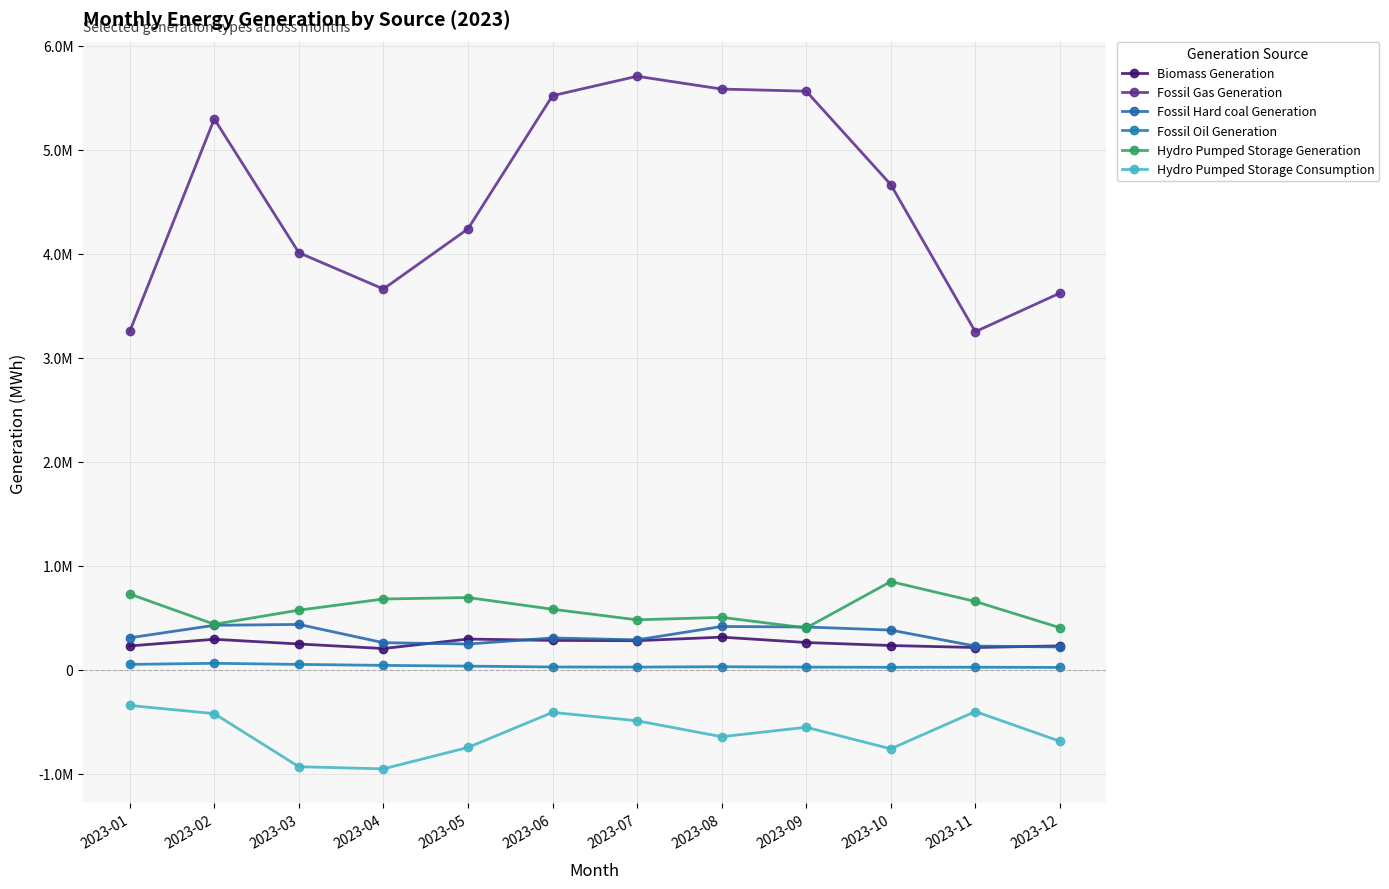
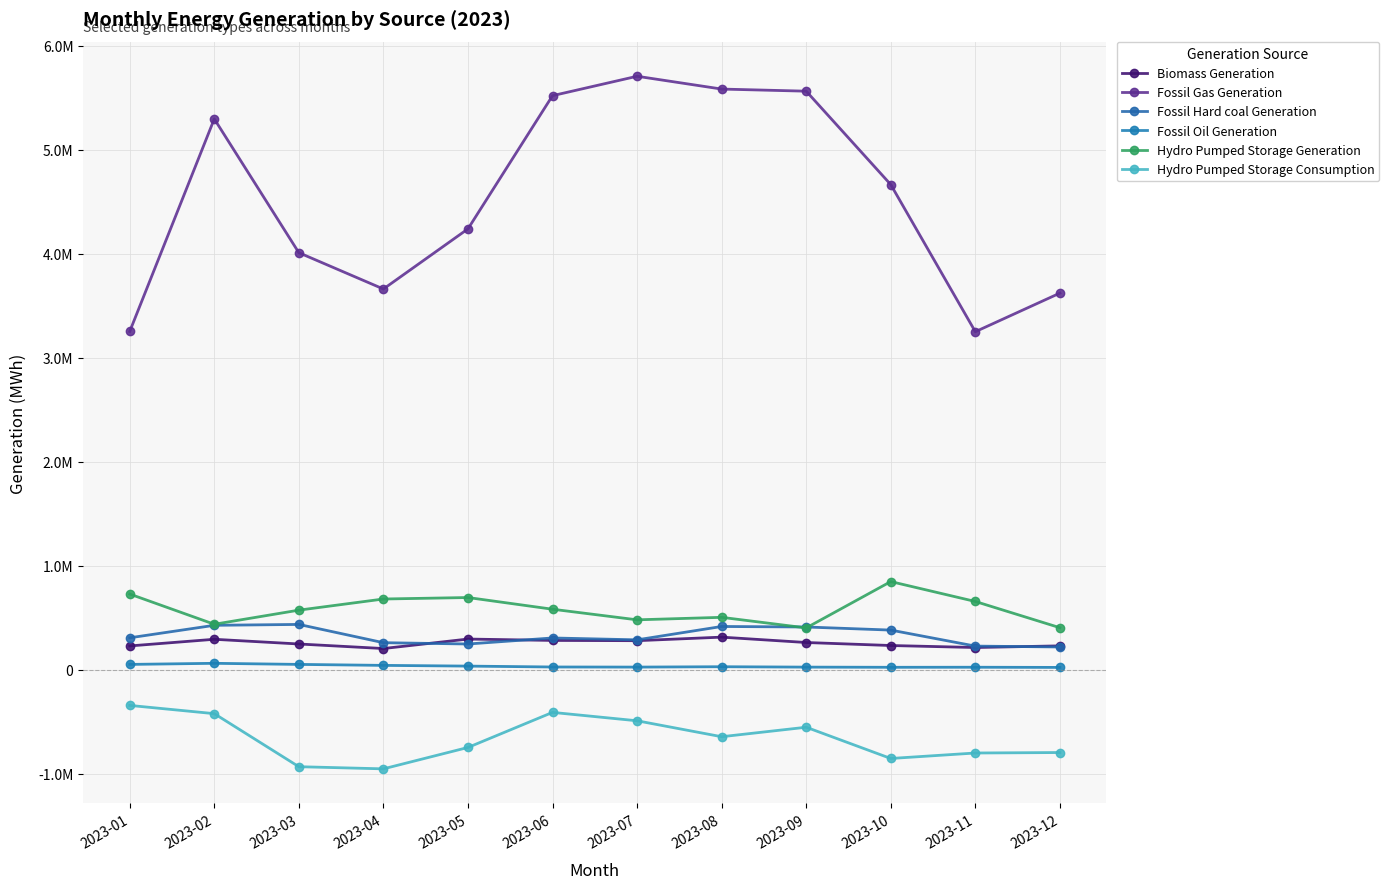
  {
    "Hydro Pumped Storage Generation": {
      "2023-01": 730000,
      "2023-03": 570000,
      "2023-04": 680000,
      "2023-05": 700000,
      "2023-06": 580000,
      "2023-07": 480000,
      "2023-08": 510000,
      "2023-10": 850000,
      "2023-11": 660000,
      "2023-12": 410000
    },
    "Hydro Pumped Storage Consumption": {
      "2023-01": -340000,
      "2023-02": -420000,
      "2023-03": -930000,
      "2023-04": -950000,
      "2023-05": -750000,
      "2023-06": -410000,
      "2023-07": -490000,
      "2023-08": -640000,
      "2023-09": -550000,
-     "2023-10": -760000,
-     "2023-11": -400000,
-     "2023-12": -690000
+     "2023-10": -850000,
+     "2023-11": -800000,
+     "2023-12": -790000
    }
  }
